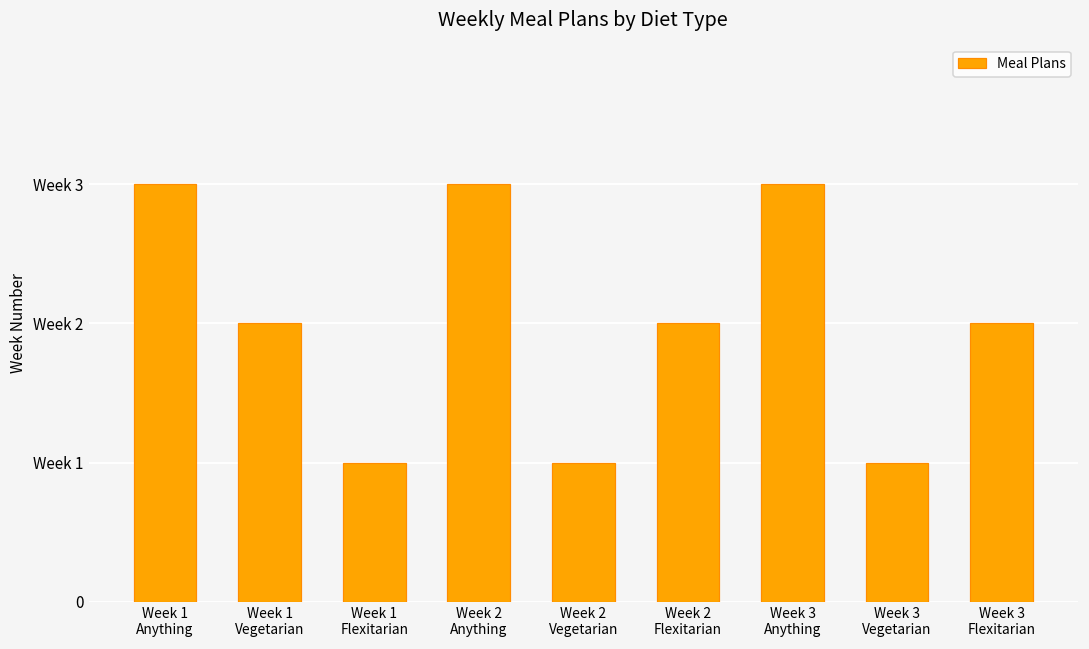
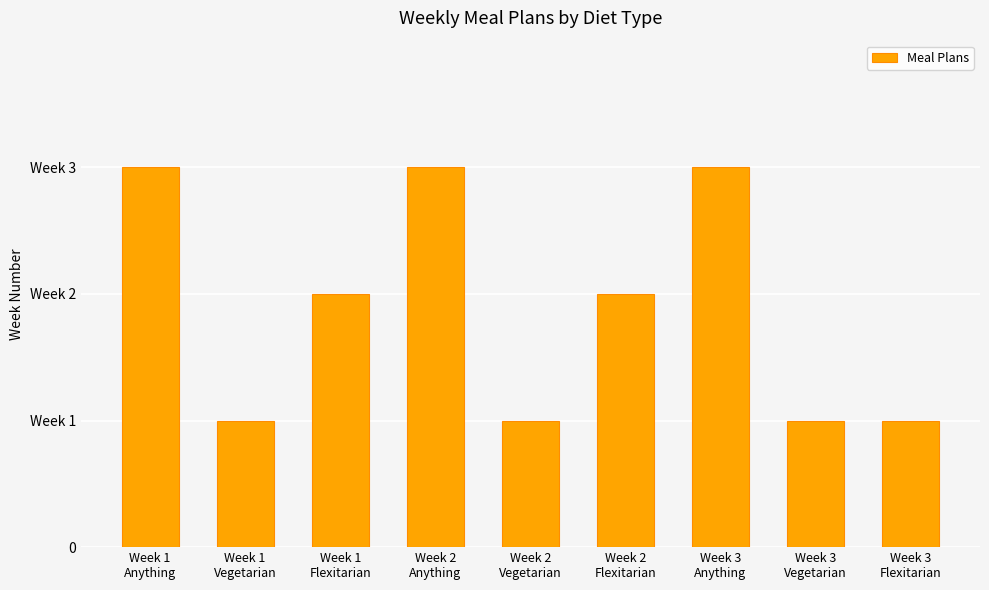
  {
    "Week 1 Anything": "Week 3",
-   "Week 1 Vegetarian": "Week 2",
-   "Week 1 Flexitarian": "Week 1",
+   "Week 1 Vegetarian": "Week 1",
+   "Week 1 Flexitarian": "Week 2",
    "Week 2 Anything": "Week 3",
    "Week 2 Vegetarian": "Week 1",
    "Week 2 Flexitarian": "Week 2",
    "Week 3 Anything": "Week 3",
    "Week 3 Vegetarian": "Week 1",
-   "Week 3 Flexitarian": "Week 2"
+   "Week 3 Flexitarian": "Week 1"
  }
